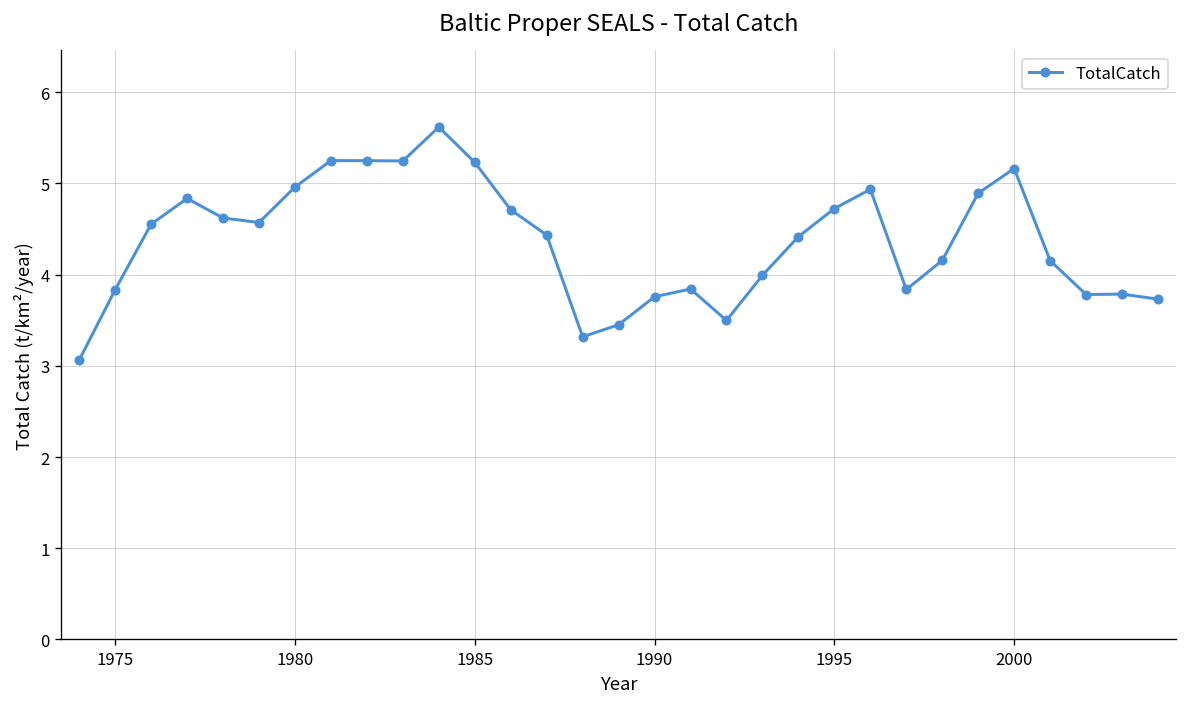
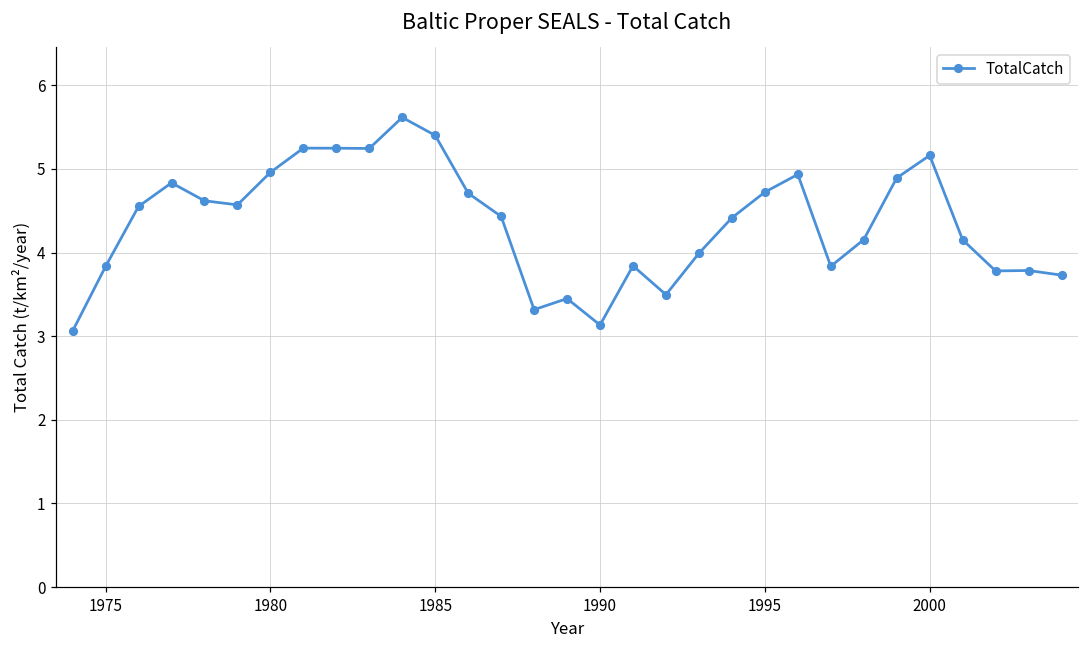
  {
    "1975": 3.8,
    "1980": 5.0,
-   "1985": 5.2,
-   "1990": 3.8,
+   "1985": 5.4,
+   "1990": 3.1,
    "1995": 4.7,
    "2000": 5.2
  }
